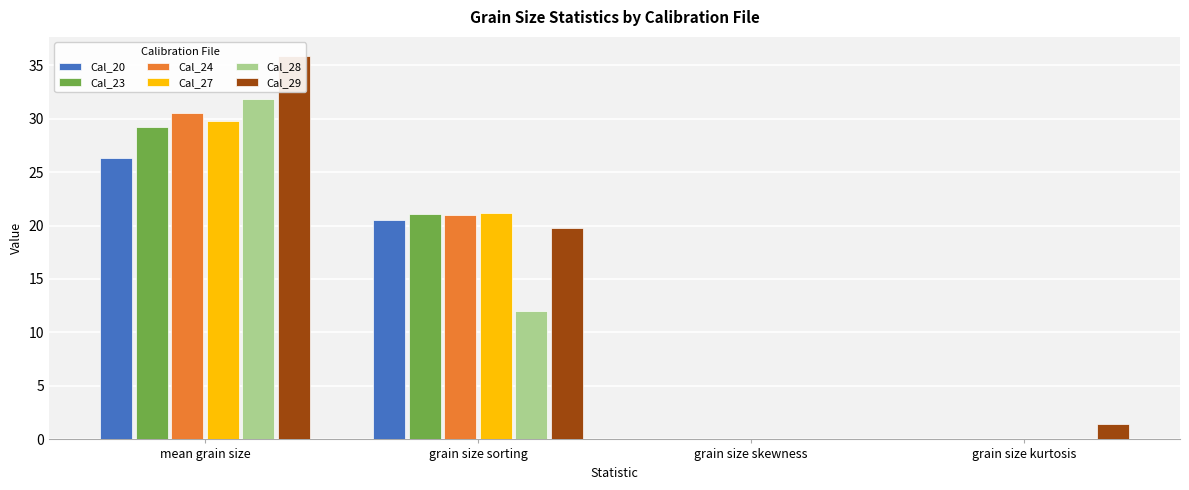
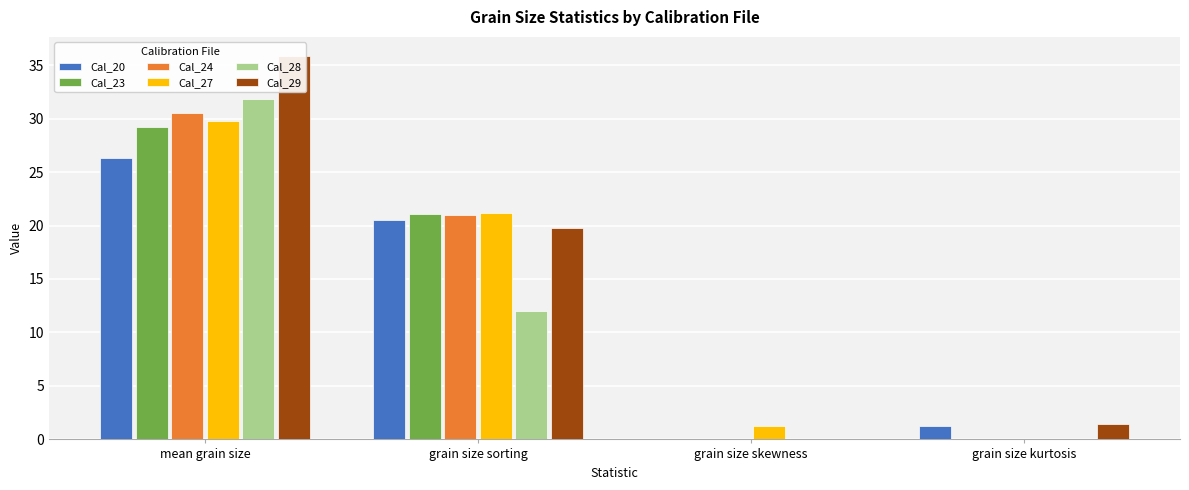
  {
    "Cal_20": {
      "mean grain size": 26.3,
      "grain size sorting": 20.5,
-     "grain size kurtosis": 0.0
+     "grain size kurtosis": 1.2
    },
    "Cal_23": {
      "mean grain size": 29.2,
      "grain size sorting": 21.1
    },
    "Cal_24": {
      "mean grain size": 30.6,
      "grain size sorting": 21.0
    },
    "Cal_27": {
      "mean grain size": 29.8,
      "grain size sorting": 21.1,
-     "grain size skewness": 0.0
+     "grain size skewness": 1.3
    },
    "Cal_28": {
      "mean grain size": 31.9,
      "grain size sorting": 12.0
    },
    "Cal_29": {
      "grain size sorting": 19.8,
      "grain size kurtosis": 1.4
    }
  }
